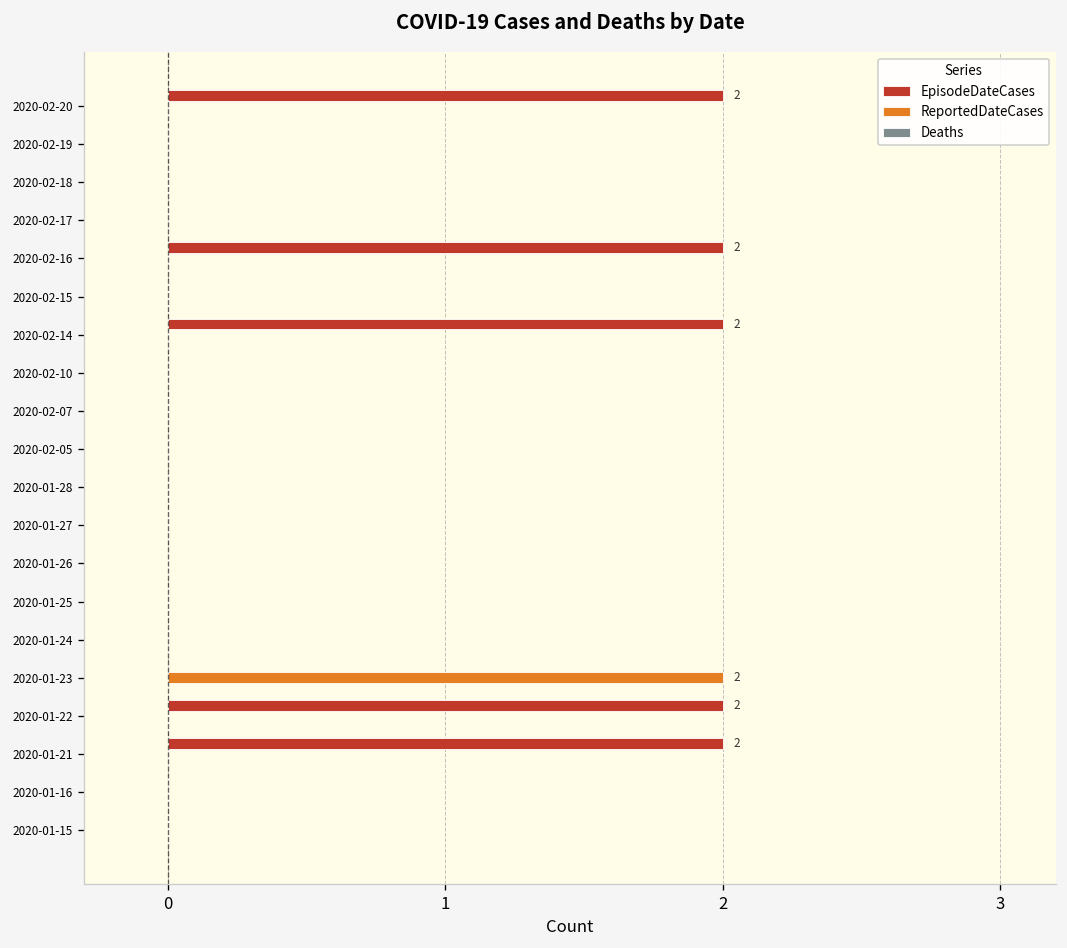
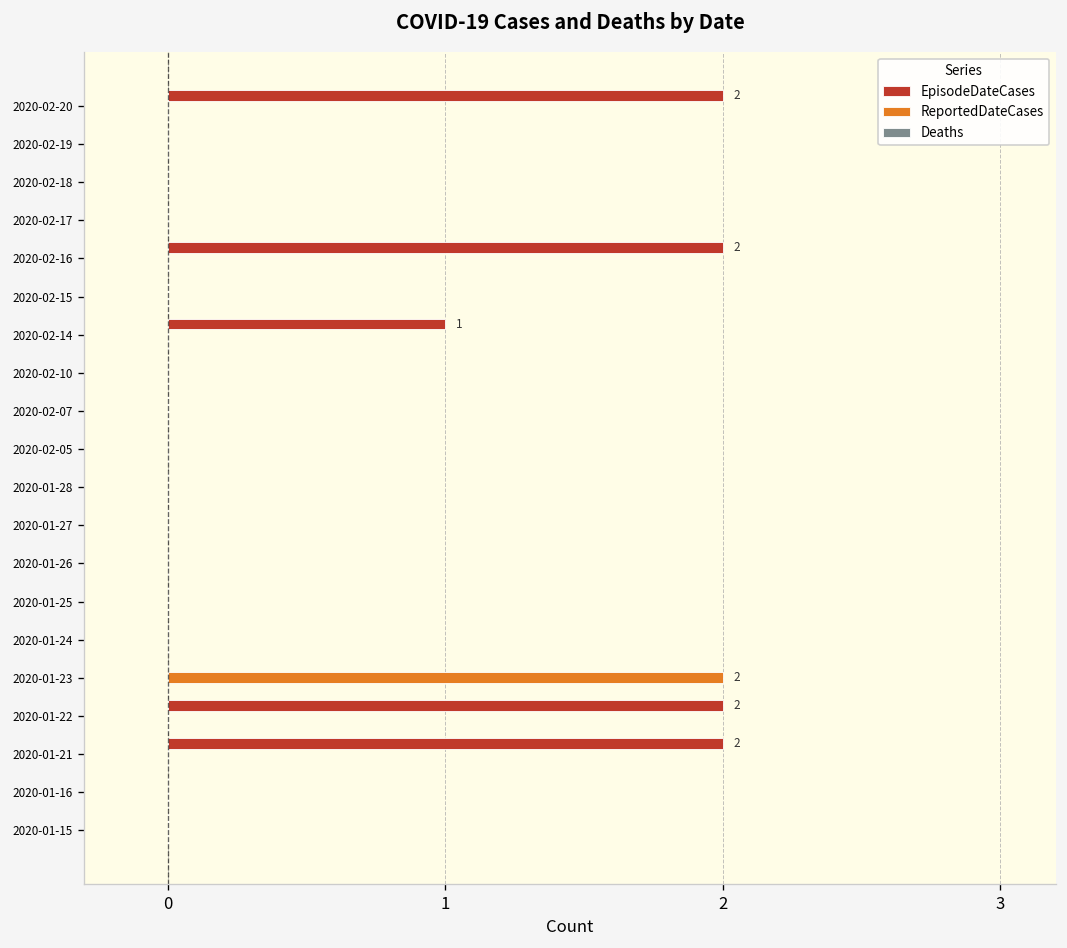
  {
    "EpisodeDateCases": {
      "2020-02-20": 2,
      "2020-02-16": 2,
-     "2020-02-14": 2,
+     "2020-02-14": 1,
      "2020-01-22": 2,
      "2020-01-21": 2
    },
    "ReportedDateCases": {
      "2020-01-23": 2
    },
    "Deaths": {
      "2020-02-20": 0.00,
      "2020-02-19": 0.00,
      "2020-02-18": 0.00,
      "2020-02-17": 0.00,
      "2020-02-16": 0.00,
      "2020-02-15": 0.00,
      "2020-02-14": 0.00,
      "2020-02-10": 0.00,
      "2020-02-07": 0.00,
      "2020-02-05": 0.00,
      "2020-01-28": 0.00,
      "2020-01-27": 0.00,
      "2020-01-26": 0.00,
      "2020-01-25": 0.00,
      "2020-01-24": 0.00,
      "2020-01-23": 0.00,
      "2020-01-22": 0.00,
      "2020-01-21": 0.00,
      "2020-01-16": 0.00,
      "2020-01-15": 0.00
    }
  }
